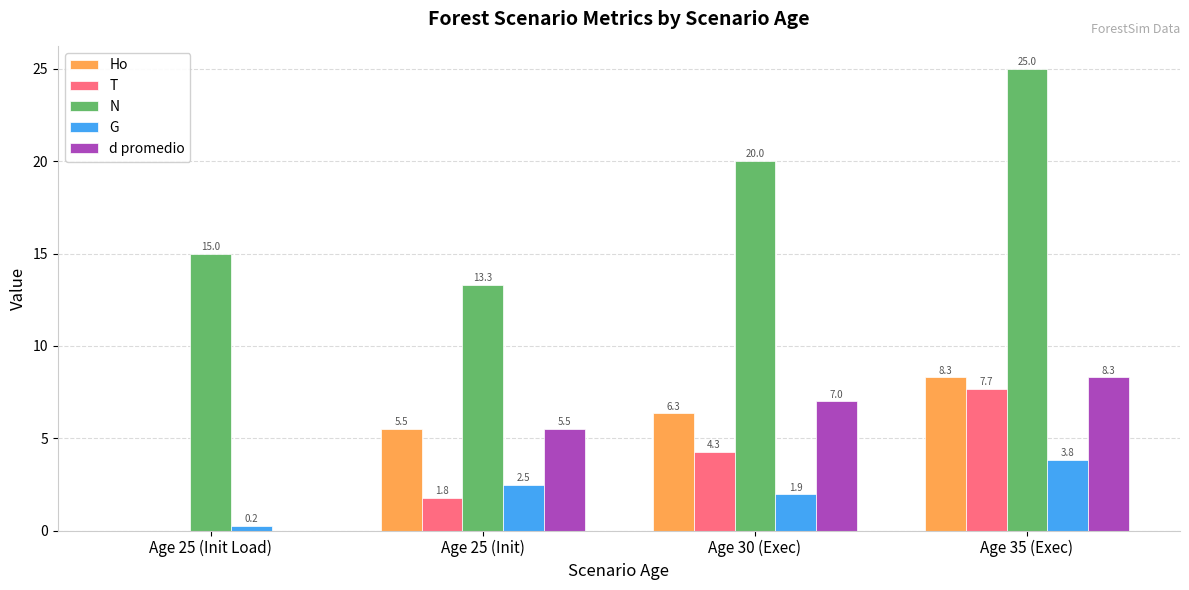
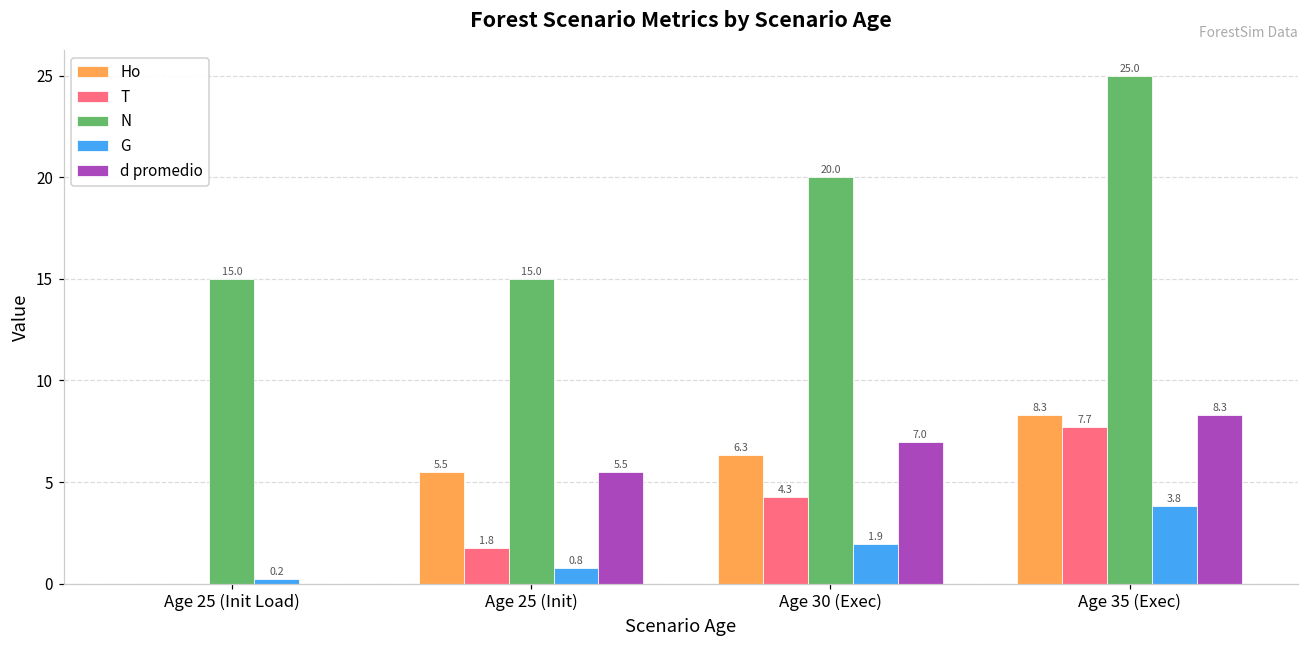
  {
    "Ho": {
      "Age 25 (Init)": 5.5,
      "Age 30 (Exec)": 6.3,
      "Age 35 (Exec)": 8.3
    },
    "T": {
      "Age 25 (Init)": 1.8,
      "Age 30 (Exec)": 4.3,
      "Age 35 (Exec)": 7.7
    },
    "N": {
      "Age 25 (Init Load)": 15.0,
-     "Age 25 (Init)": 13.3,
+     "Age 25 (Init)": 15.0,
      "Age 30 (Exec)": 20.0,
      "Age 35 (Exec)": 25.0
    },
    "G": {
      "Age 25 (Init Load)": 0.2,
-     "Age 25 (Init)": 2.5,
+     "Age 25 (Init)": 0.8,
      "Age 30 (Exec)": 1.9,
      "Age 35 (Exec)": 3.8
    },
    "d promedio": {
      "Age 25 (Init)": 5.5,
      "Age 30 (Exec)": 7.0,
      "Age 35 (Exec)": 8.3
    }
  }
